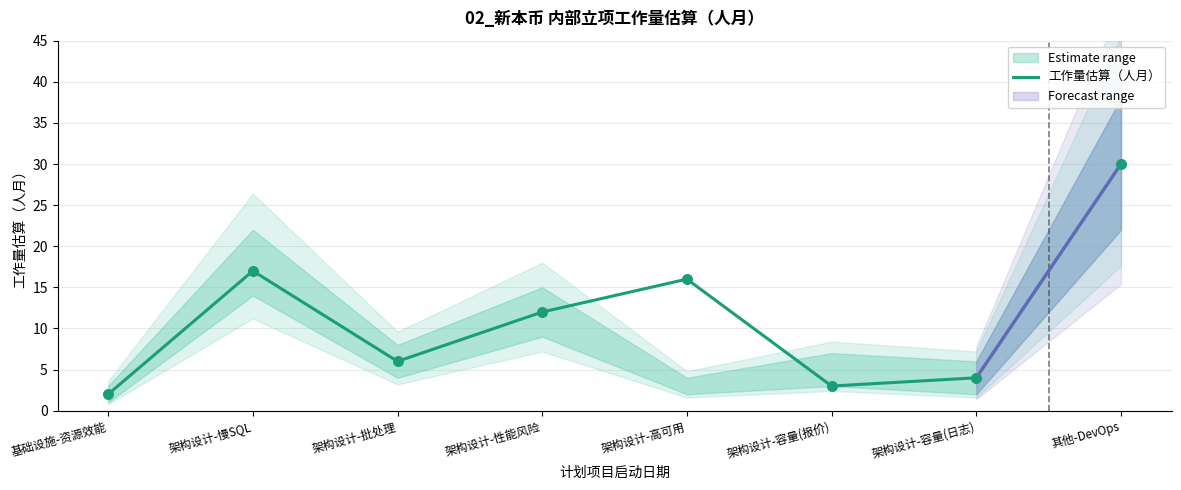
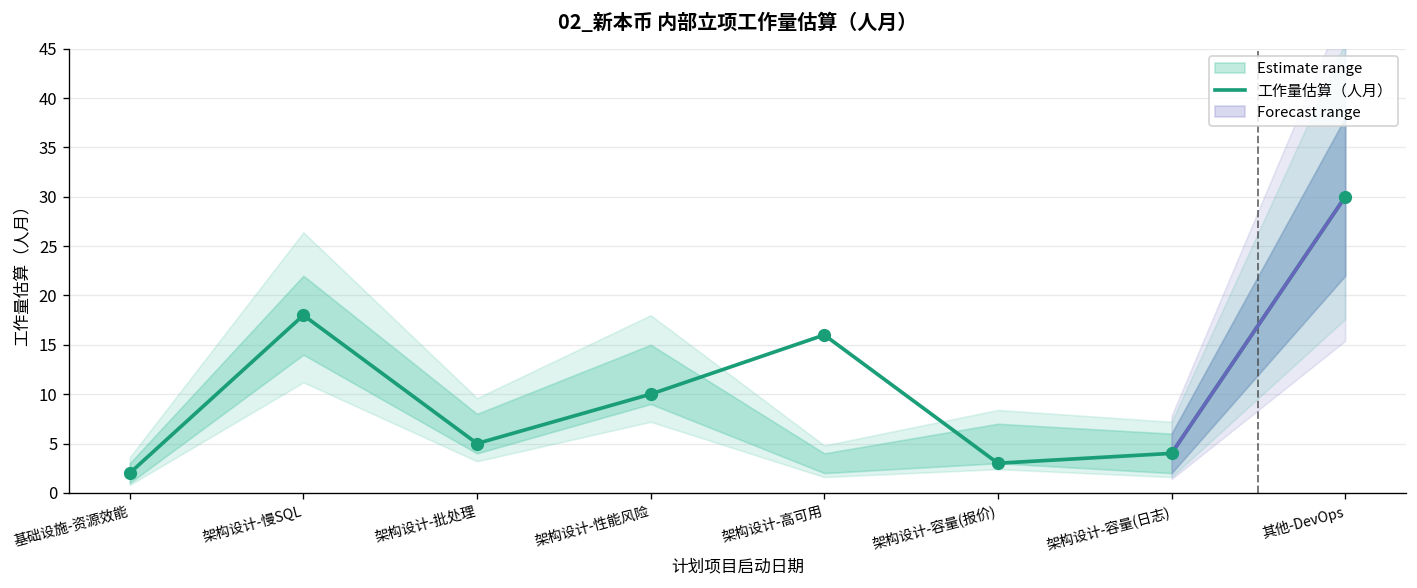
  {
    "工作量估算（人月）": {
      "基础设施-资源效能": 2,
-     "架构设计-慢SQL": 17,
-     "架构设计-批处理": 6,
-     "架构设计-性能风险": 12,
+     "架构设计-慢SQL": 18,
+     "架构设计-批处理": 5,
+     "架构设计-性能风险": 10,
      "架构设计-高可用": 16,
      "架构设计-容量(报价)": 3
    }
  }
